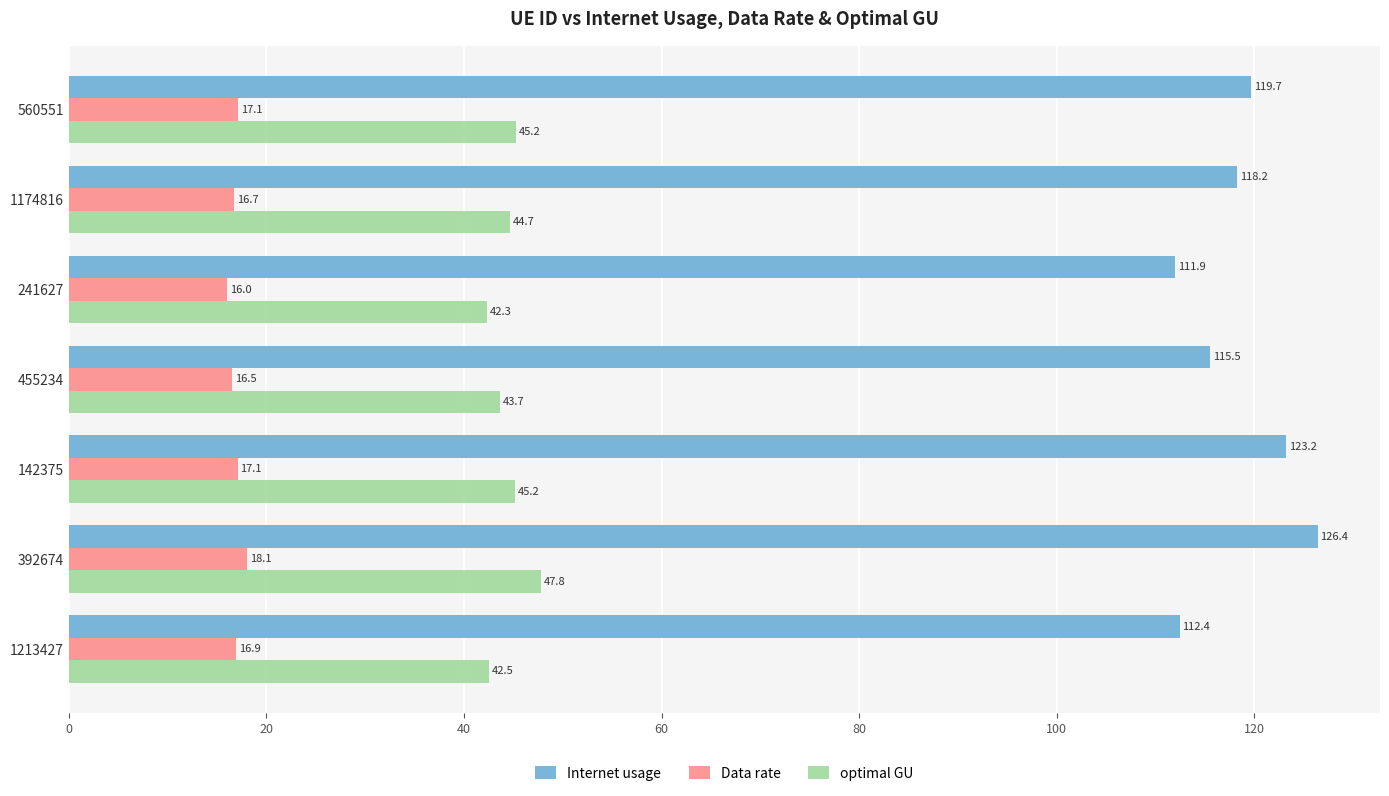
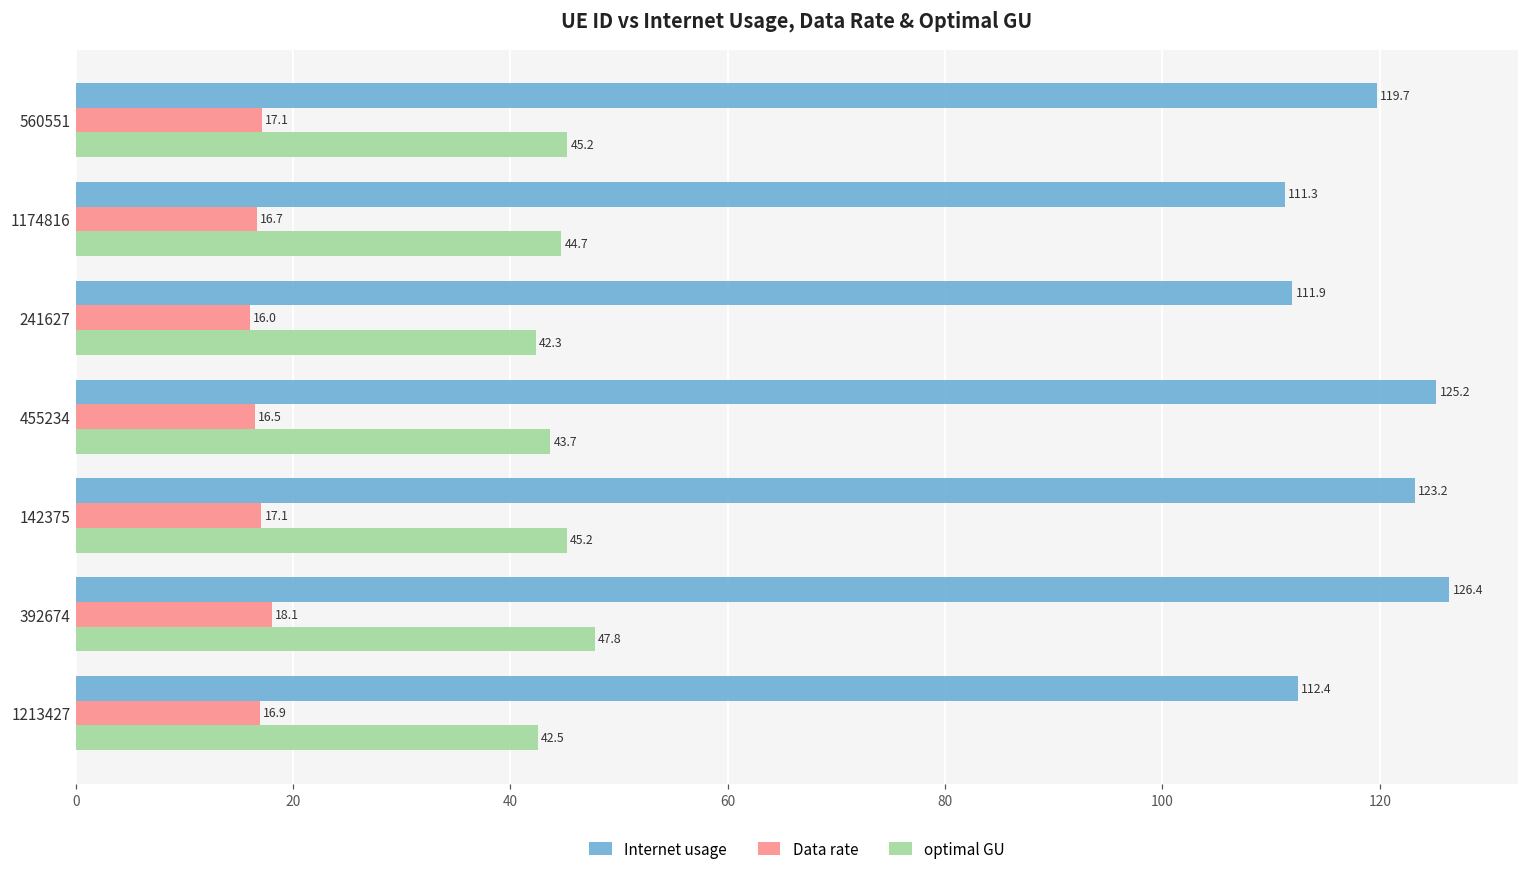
  {
    "Internet usage": {
      "560551": 119.7,
-     "1174816": 118.2,
+     "1174816": 111.3,
      "241627": 111.9,
-     "455234": 115.5,
+     "455234": 125.2,
      "142375": 123.2,
      "392674": 126.4,
      "1213427": 112.4
    },
    "Data rate": {
      "560551": 17.1,
      "1174816": 16.7,
      "241627": 16.0,
      "455234": 16.5,
      "142375": 17.1,
      "392674": 18.1,
      "1213427": 16.9
    },
    "optimal GU": {
      "560551": 45.2,
      "1174816": 44.7,
      "241627": 42.3,
      "455234": 43.7,
      "142375": 45.2,
      "392674": 47.8,
      "1213427": 42.5
    }
  }
